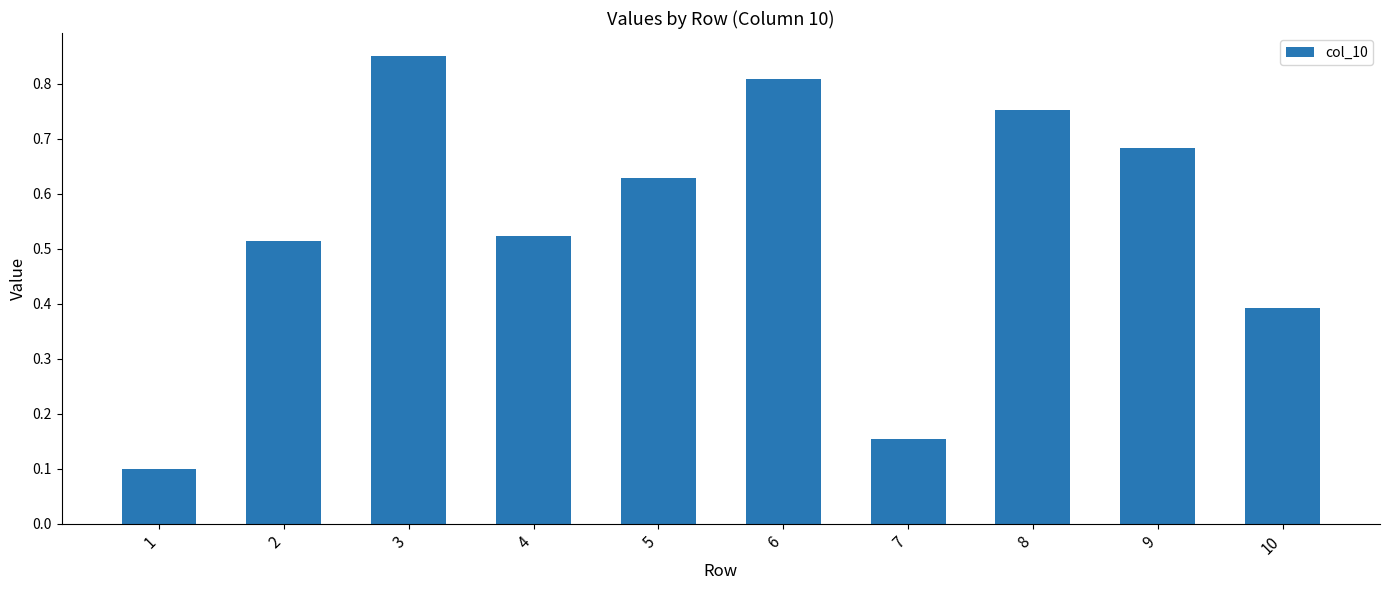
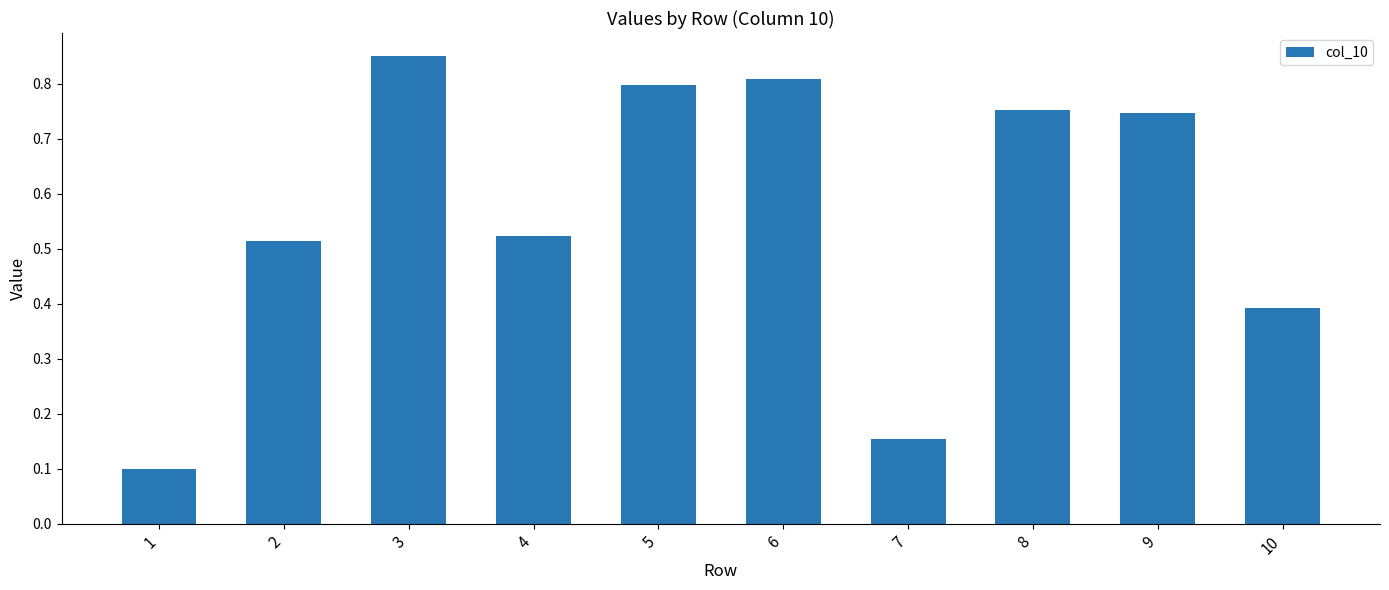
  {
    "1": 0.10,
    "2": 0.51,
    "3": 0.85,
    "4": 0.52,
-   "5": 0.63,
+   "5": 0.80,
    "6": 0.81,
    "7": 0.15,
    "8": 0.75,
-   "9": 0.68,
+   "9": 0.75,
    "10": 0.39
  }
